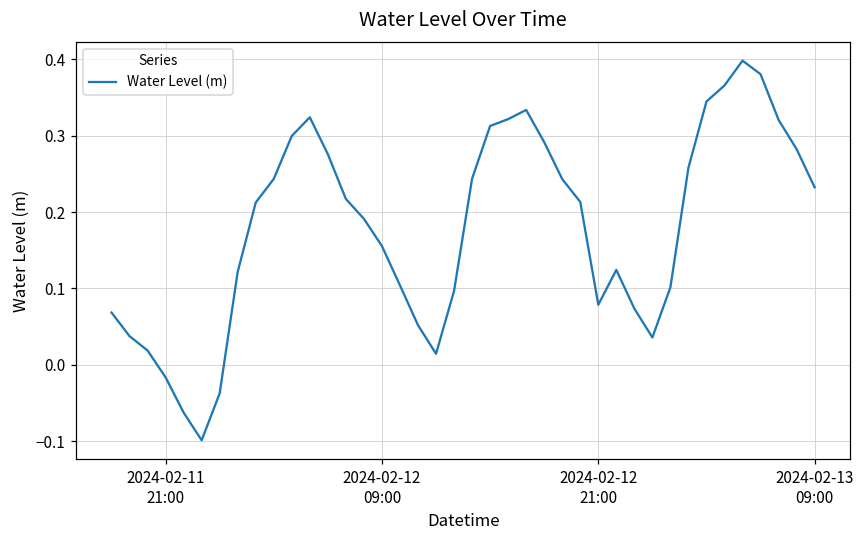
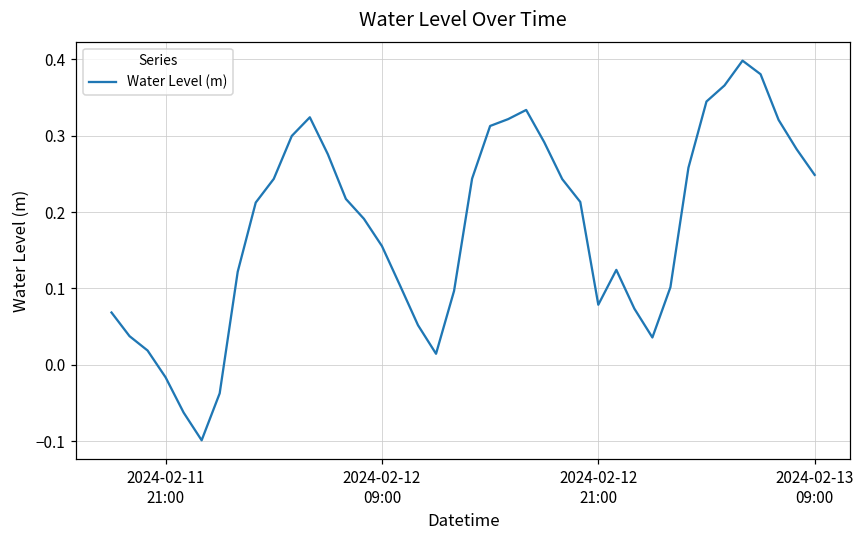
  {
    "2024-02-11 21:00": -0.02,
    "2024-02-12 09:00": 0.16,
    "2024-02-12 21:00": 0.08,
-   "2024-02-13 09:00": 0.23
+   "2024-02-13 09:00": 0.25
  }
